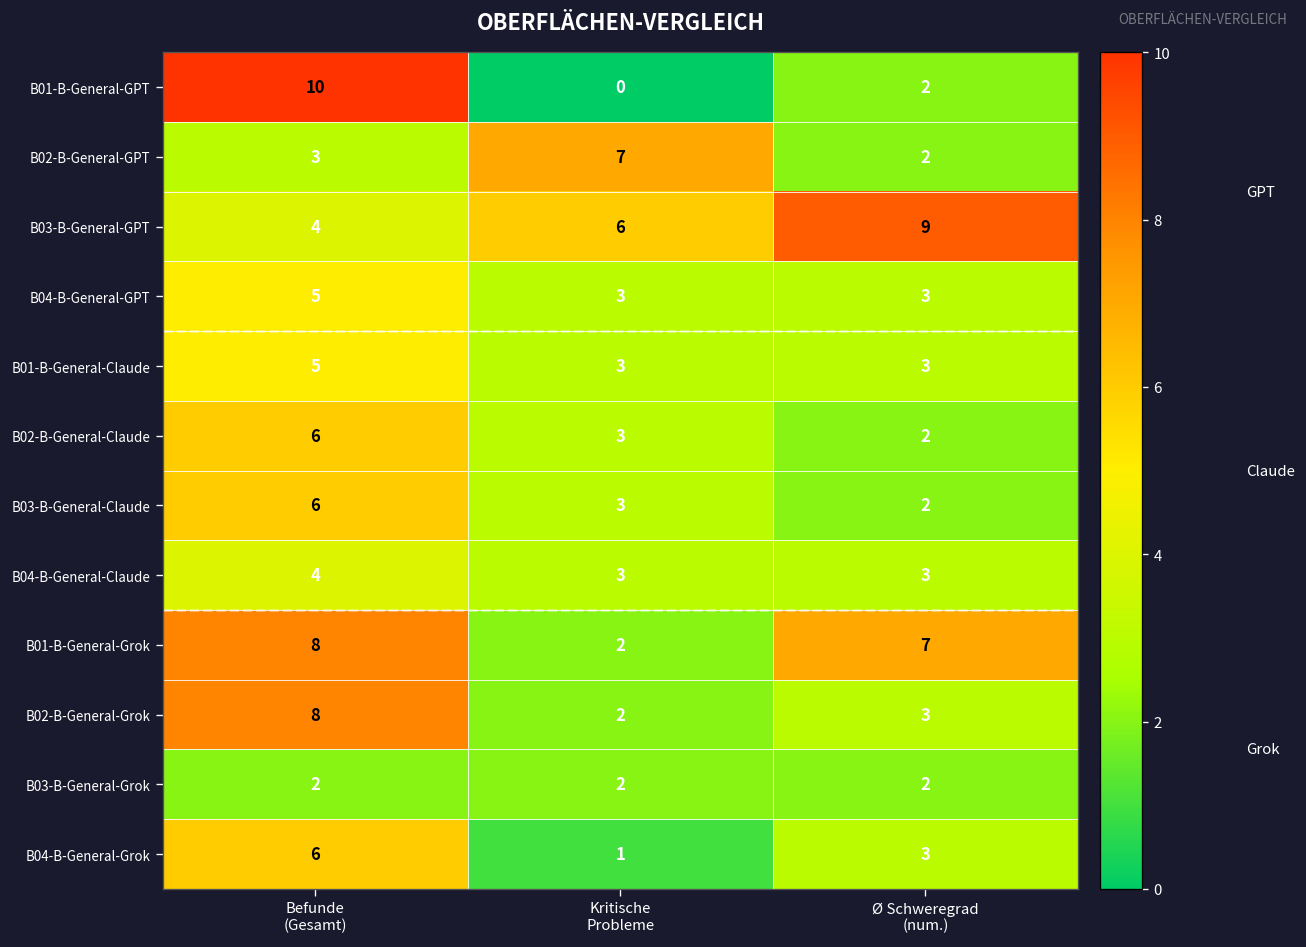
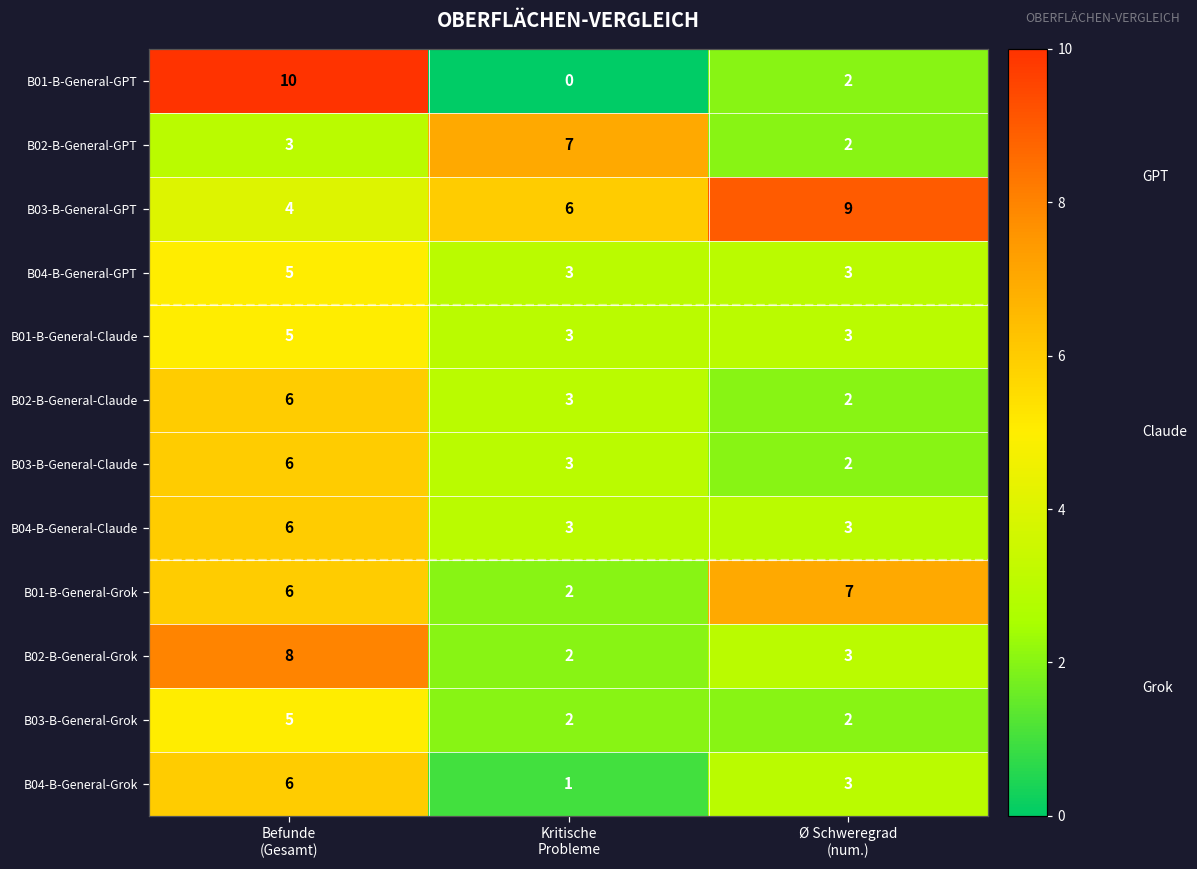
  {
    "B01-B-General-GPT": {
      "Befunde (Gesamt)": 10,
      "Kritische Probleme": 0,
      "Ø Schweregrad (num.)": 2
    },
    "B02-B-General-GPT": {
      "Befunde (Gesamt)": 3,
      "Kritische Probleme": 7,
      "Ø Schweregrad (num.)": 2
    },
    "B03-B-General-GPT": {
      "Befunde (Gesamt)": 4,
      "Kritische Probleme": 6,
      "Ø Schweregrad (num.)": 9
    },
    "B04-B-General-GPT": {
      "Befunde (Gesamt)": 5,
      "Kritische Probleme": 3,
      "Ø Schweregrad (num.)": 3
    },
    "B01-B-General-Claude": {
      "Befunde (Gesamt)": 5,
      "Kritische Probleme": 3,
      "Ø Schweregrad (num.)": 3
    },
    "B02-B-General-Claude": {
      "Befunde (Gesamt)": 6,
      "Kritische Probleme": 3,
      "Ø Schweregrad (num.)": 2
    },
    "B03-B-General-Claude": {
      "Befunde (Gesamt)": 6,
      "Kritische Probleme": 3,
      "Ø Schweregrad (num.)": 2
    },
    "B04-B-General-Claude": {
-     "Befunde (Gesamt)": 4,
+     "Befunde (Gesamt)": 6,
      "Kritische Probleme": 3,
      "Ø Schweregrad (num.)": 3
    },
    "B01-B-General-Grok": {
-     "Befunde (Gesamt)": 8,
+     "Befunde (Gesamt)": 6,
      "Kritische Probleme": 2,
      "Ø Schweregrad (num.)": 7
    },
    "B02-B-General-Grok": {
      "Befunde (Gesamt)": 8,
      "Kritische Probleme": 2,
      "Ø Schweregrad (num.)": 3
    },
    "B03-B-General-Grok": {
-     "Befunde (Gesamt)": 2,
+     "Befunde (Gesamt)": 5,
      "Kritische Probleme": 2,
      "Ø Schweregrad (num.)": 2
    },
    "B04-B-General-Grok": {
      "Befunde (Gesamt)": 6,
      "Kritische Probleme": 1,
      "Ø Schweregrad (num.)": 3
    }
  }
